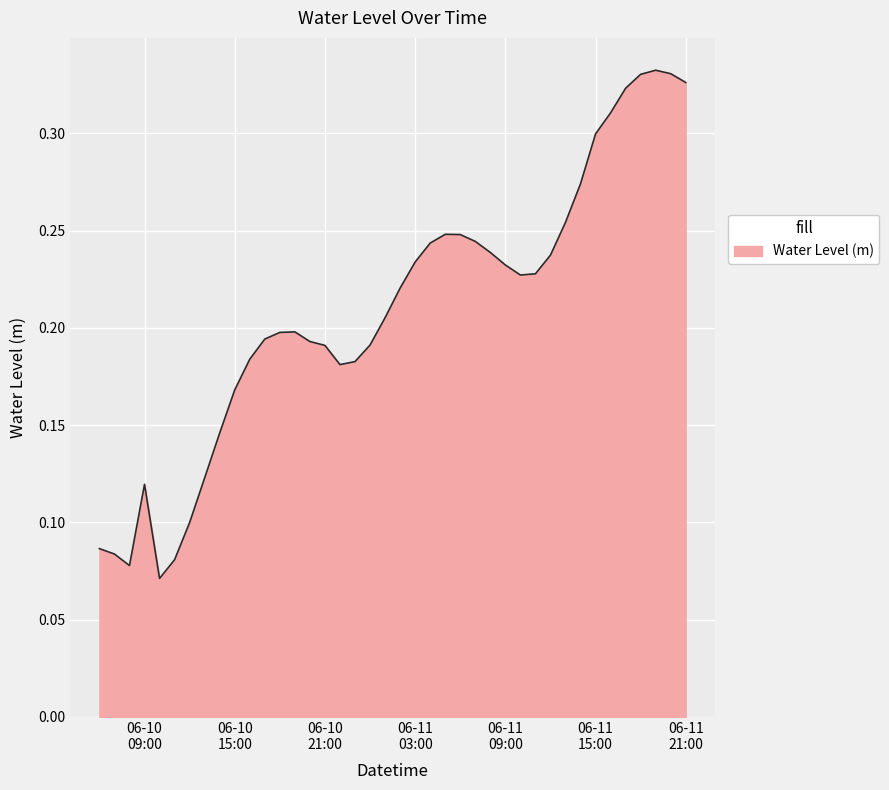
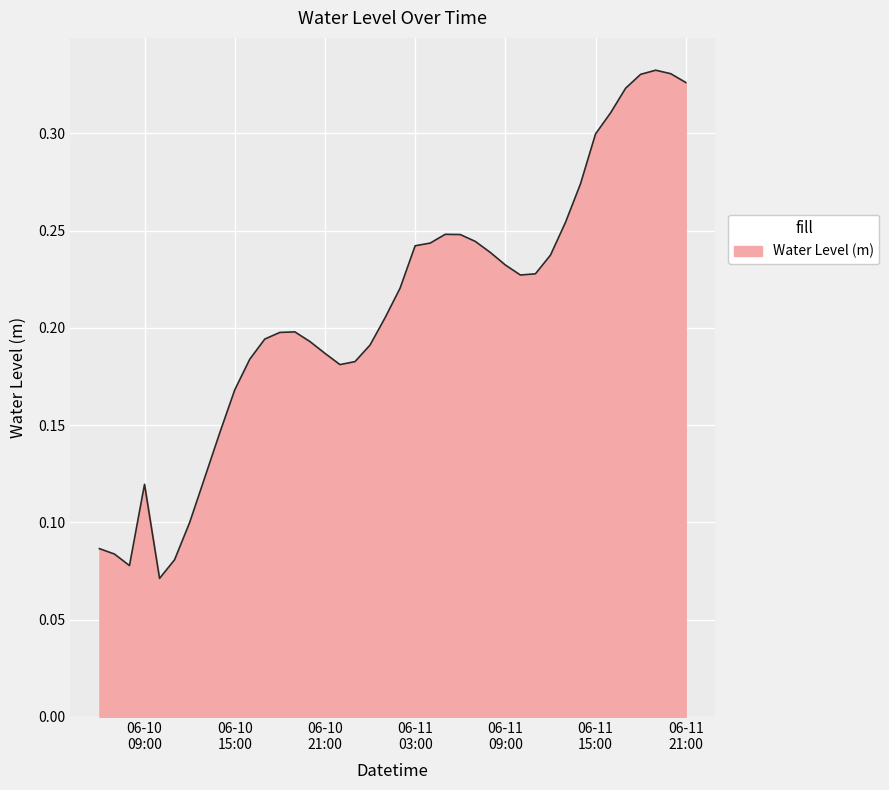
  {
    "06-10 09:00": 0.120,
    "06-10 15:00": 0.168,
-   "06-10 21:00": 0.191,
-   "06-11 03:00": 0.234,
+   "06-10 21:00": 0.187,
+   "06-11 03:00": 0.242,
    "06-11 09:00": 0.232,
    "06-11 15:00": 0.300,
    "06-11 21:00": 0.326
  }
